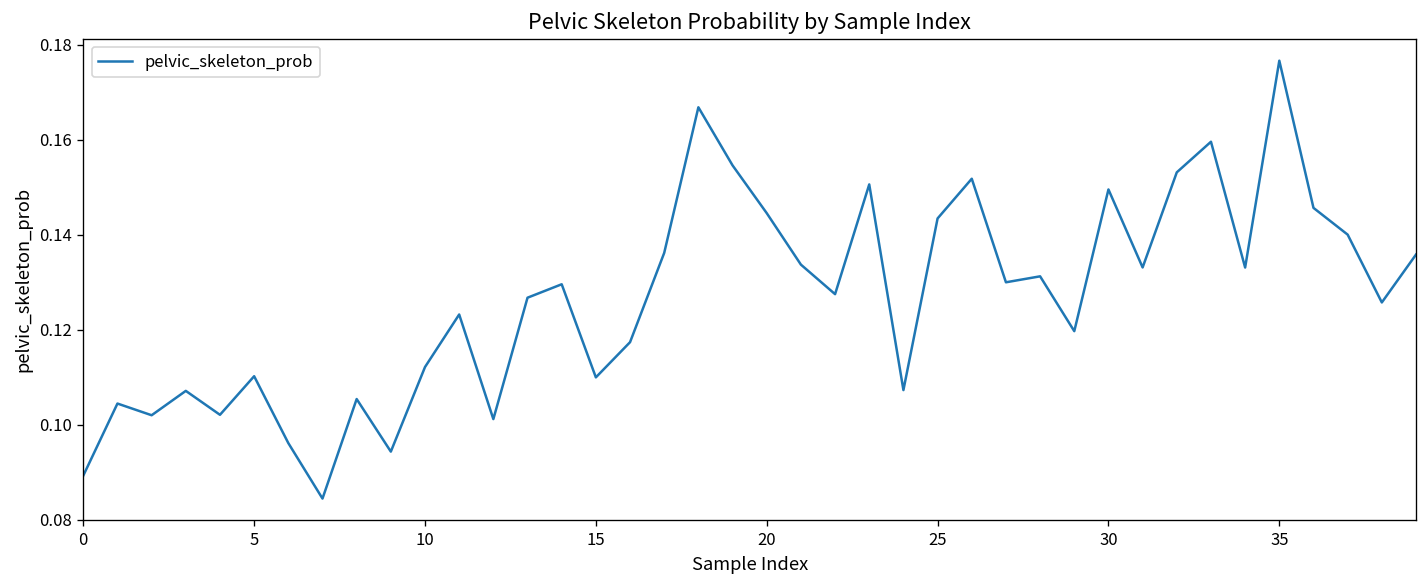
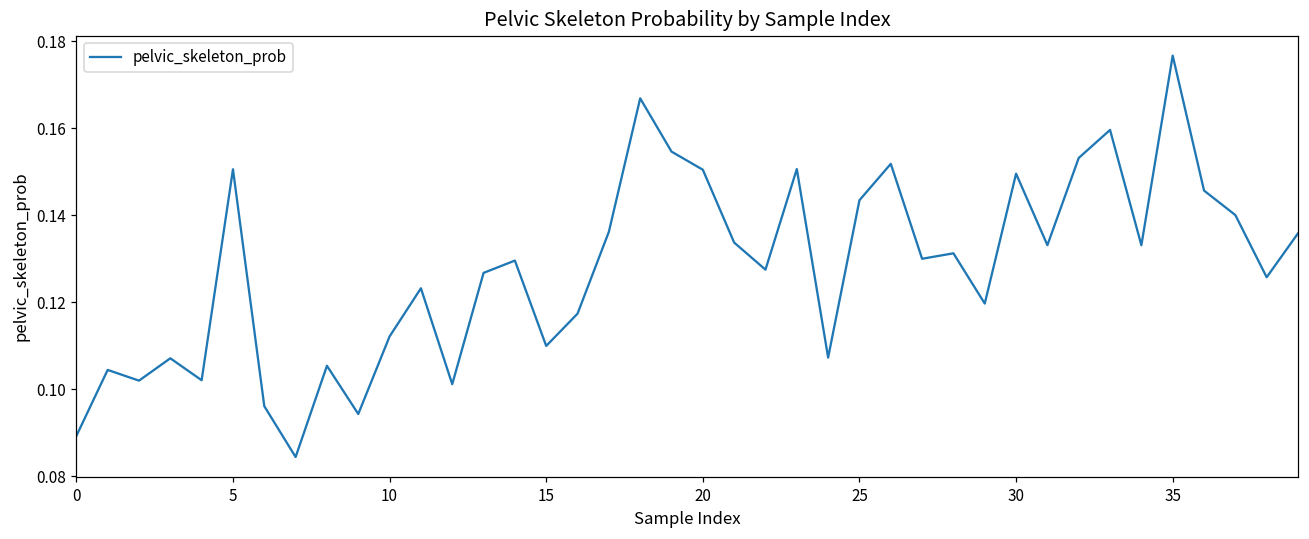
  {
    "0": 0.089,
-   "5": 0.110,
+   "5": 0.151,
    "10": 0.112,
    "15": 0.110,
-   "20": 0.145,
+   "20": 0.150,
    "25": 0.143,
    "30": 0.150,
    "35": 0.177
  }
